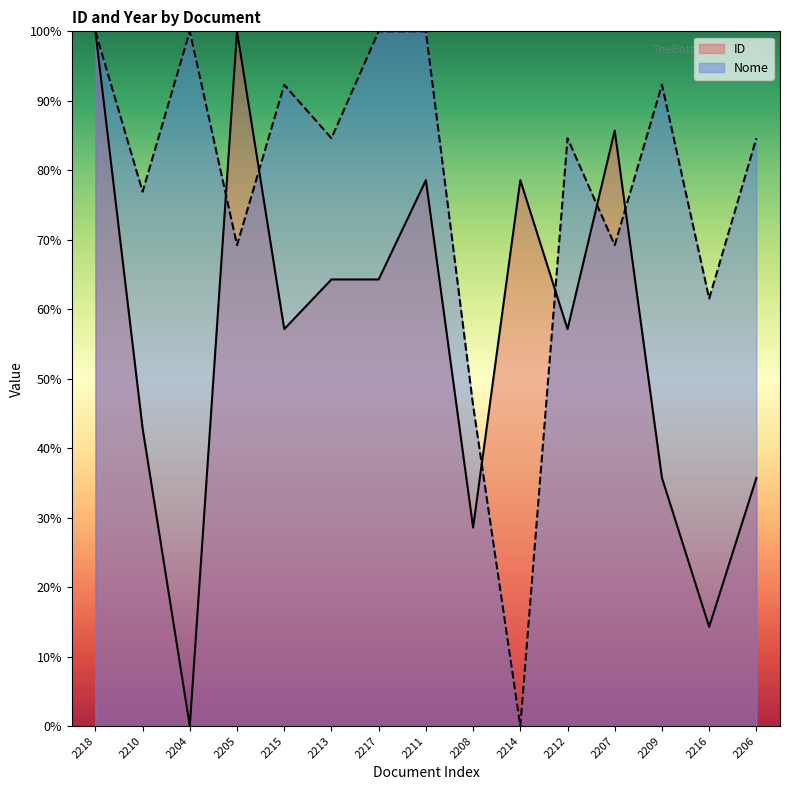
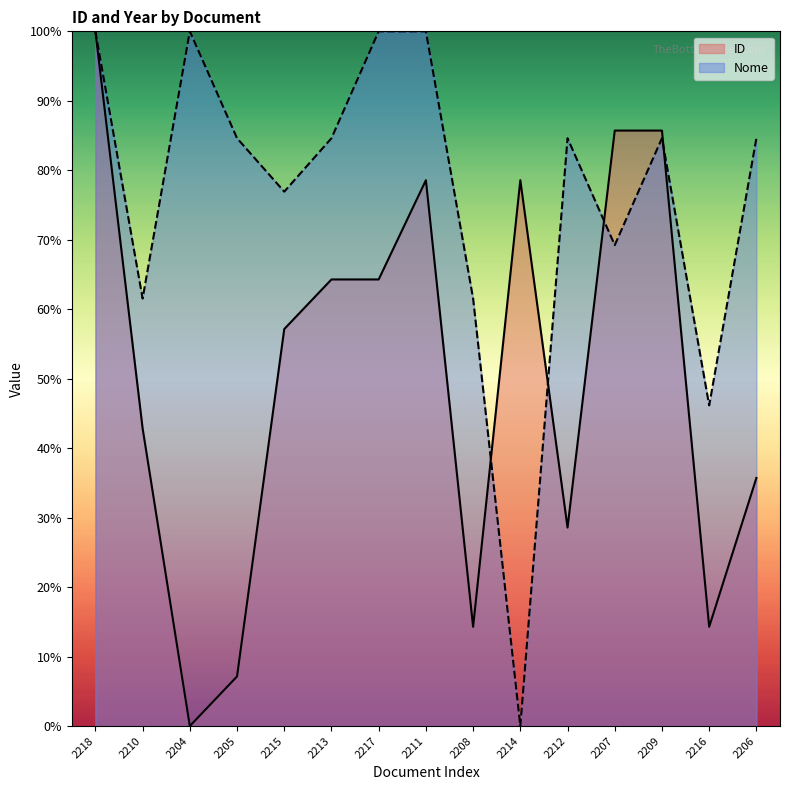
  {
    "ID": {
      "2210": "43%",
      "2204": "0%",
-     "2205": "100%",
+     "2205": "7%",
      "2215": "57%",
      "2213": "64%",
      "2217": "64%",
      "2211": "79%",
-     "2208": "29%",
+     "2208": "14%",
      "2214": "79%",
-     "2212": "57%",
+     "2212": "29%",
      "2207": "86%",
-     "2209": "36%",
+     "2209": "86%",
      "2216": "14%",
      "2206": "36%"
    },
    "Nome": {
-     "2210": "77%",
+     "2210": "62%",
      "2204": "100%",
-     "2205": "69%",
-     "2215": "92%",
+     "2205": "85%",
+     "2215": "77%",
      "2213": "85%",
      "2217": "100%",
      "2211": "100%",
-     "2208": "46%",
+     "2208": "62%",
      "2214": "0%",
      "2212": "85%",
      "2207": "69%",
-     "2209": "92%",
-     "2216": "62%",
+     "2209": "85%",
+     "2216": "46%",
      "2206": "85%"
    }
  }
